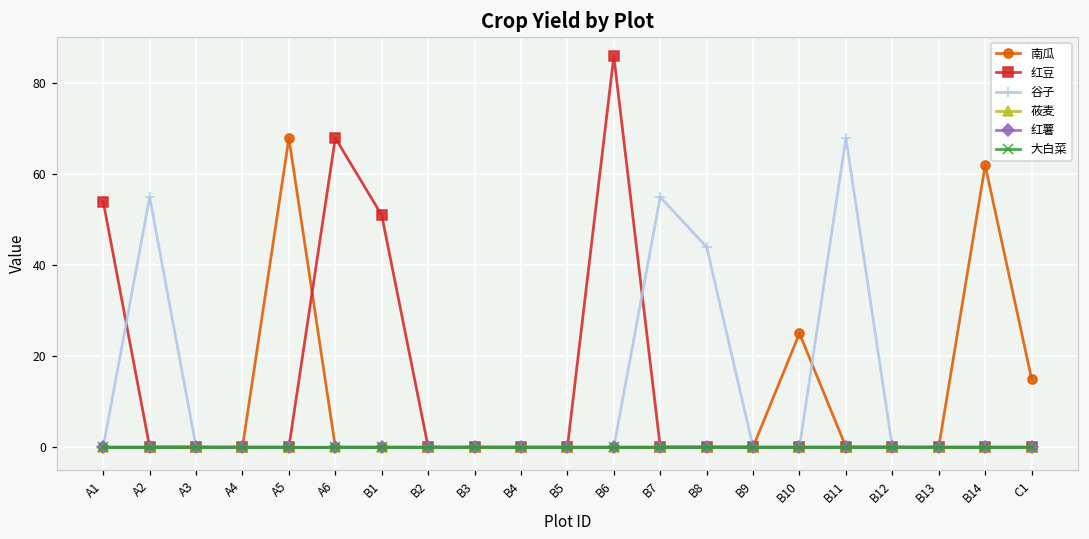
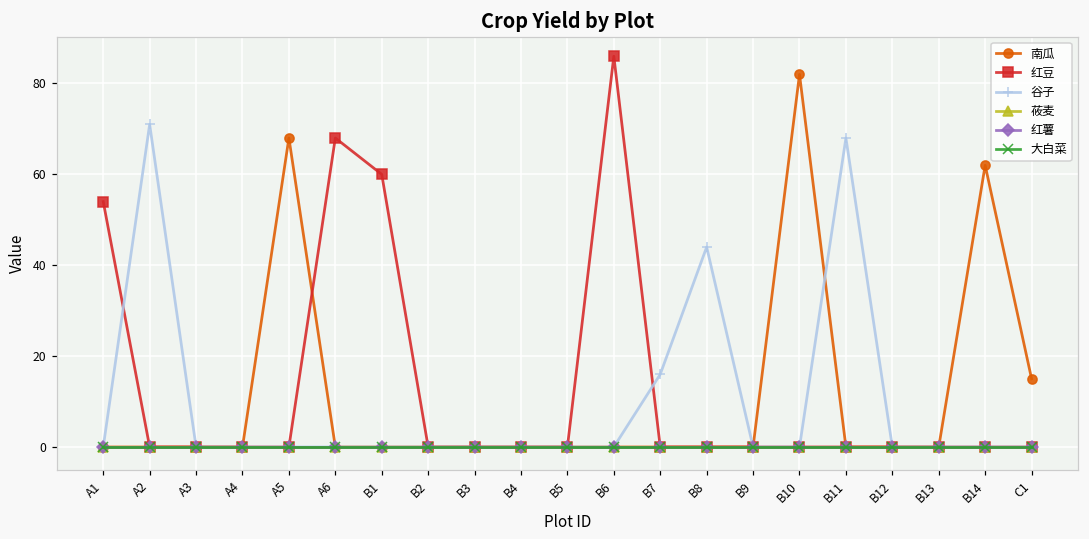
  {
    "南瓜": {
      "A5": 68,
-     "B10": 25,
+     "B10": 82,
      "B14": 62,
      "C1": 15
    },
    "红豆": {
      "A1": 54,
      "A6": 68,
-     "B1": 51,
+     "B1": 60,
      "B6": 86
    },
    "谷子": {
-     "A2": 55,
-     "B7": 55,
+     "A2": 71,
+     "B7": 16,
      "B8": 44,
      "B11": 68
    }
  }
